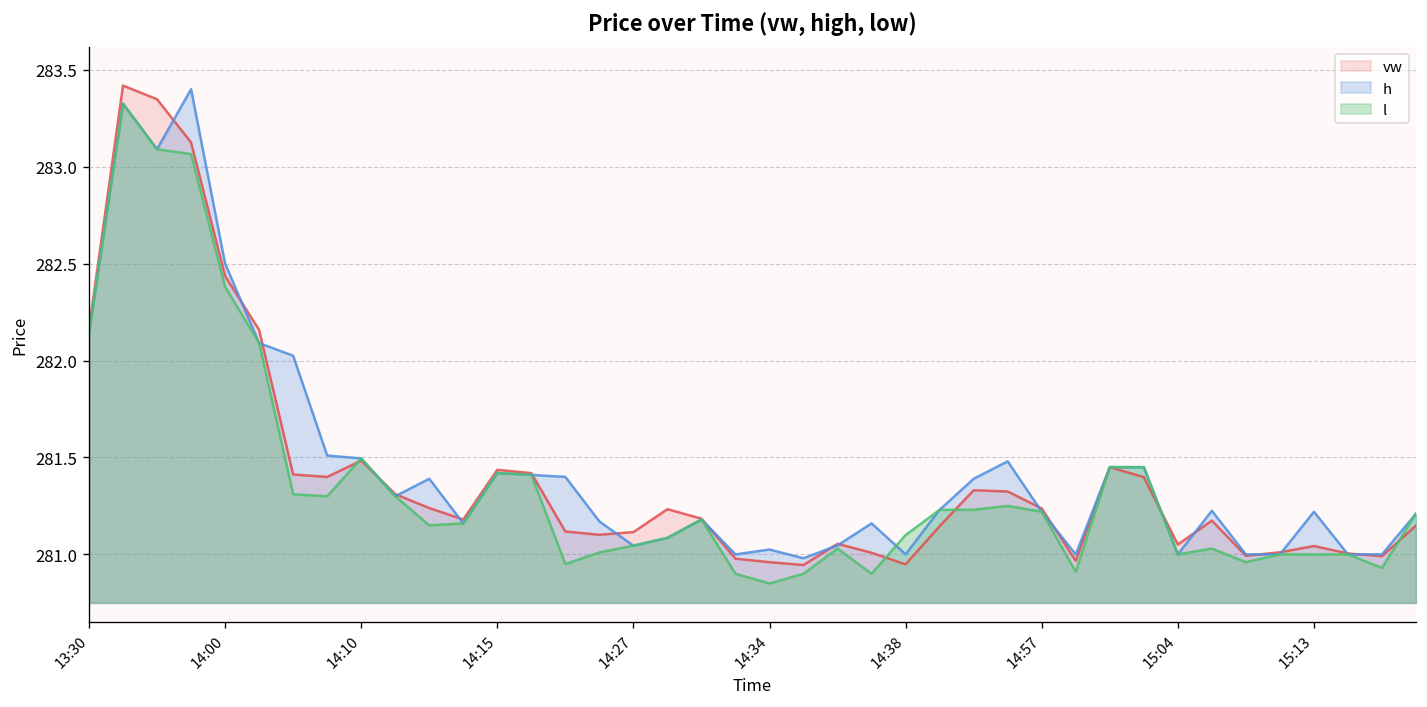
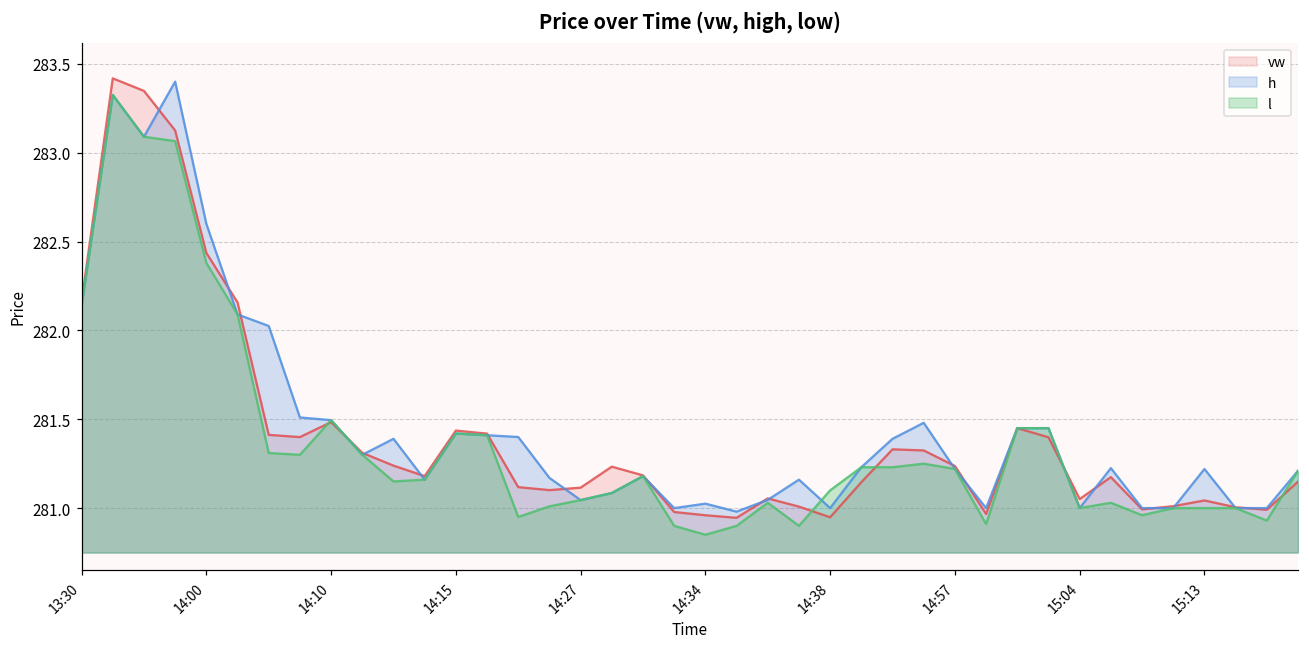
  {
    "vw": {
      "13:30": 282.16,
      "14:00": 282.44,
      "14:15": 281.44,
      "14:27": 281.1,
      "14:34": 280.96,
      "14:38": 280.95,
      "14:57": 281.24,
      "15:04": 281.05,
      "15:13": 281.04
    },
    "h": {
-     "14:00": 282.5,
+     "14:00": 282.6,
      "14:34": 281.03,
      "14:38": 281.0,
      "15:13": 281.22
    },
    "l": {
      "14:00": 282.38,
      "14:34": 280.85,
      "14:38": 281.1,
      "15:13": 281.0
    }
  }
